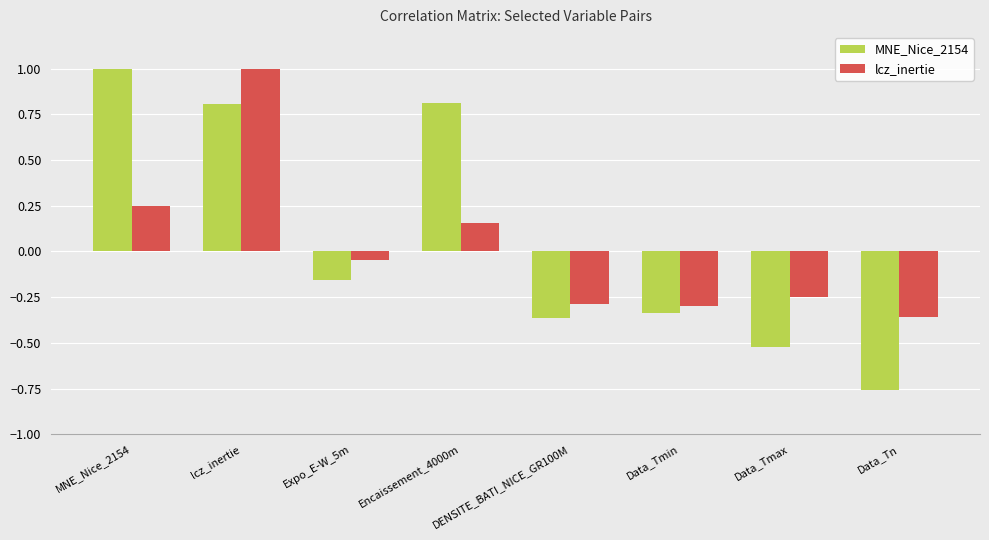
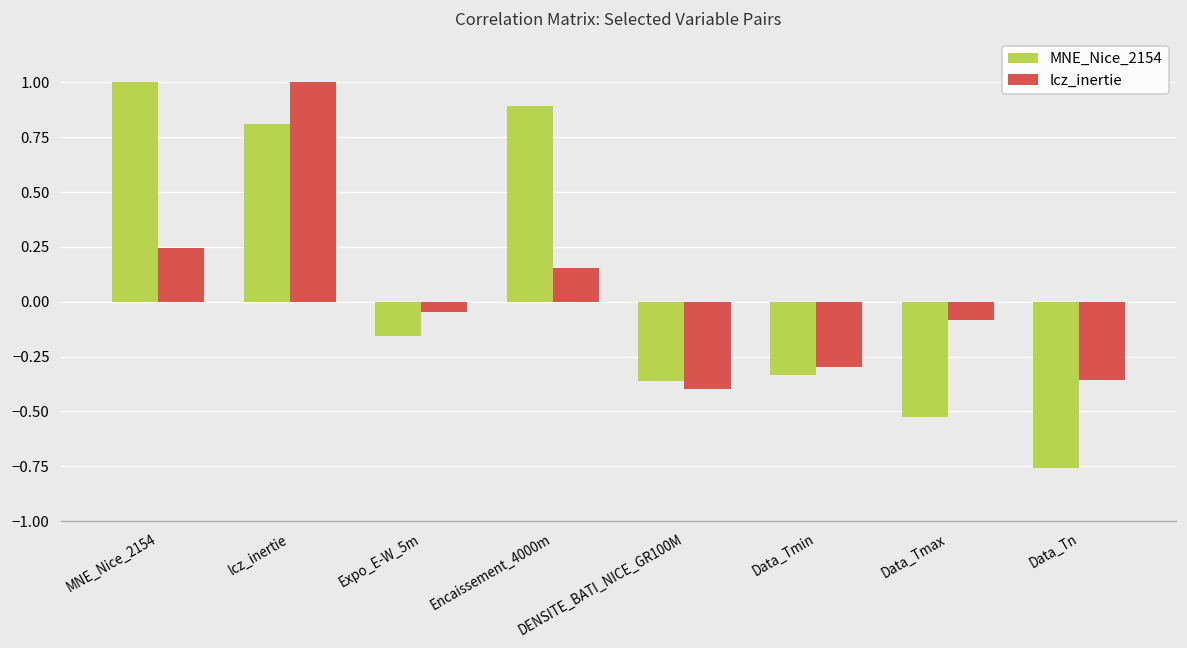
  {
    "MNE_Nice_2154": {
      "MNE_Nice_2154": 1.00,
      "lcz_inertie": 0.81,
      "Expo_E-W_5m": -0.16,
-     "Encaissement_4000m": 0.81,
+     "Encaissement_4000m": 0.89,
      "DENSITE_BATI_NICE_GR100M": -0.36,
      "Data_Tmin": -0.34,
      "Data_Tmax": -0.52,
      "Data_Tn": -0.76
    },
    "lcz_inertie": {
      "MNE_Nice_2154": 0.25,
      "lcz_inertie": 1.00,
      "Expo_E-W_5m": -0.05,
      "Encaissement_4000m": 0.16,
-     "DENSITE_BATI_NICE_GR100M": -0.29,
+     "DENSITE_BATI_NICE_GR100M": -0.40,
      "Data_Tmin": -0.30,
-     "Data_Tmax": -0.25,
+     "Data_Tmax": -0.08,
      "Data_Tn": -0.36
    }
  }
